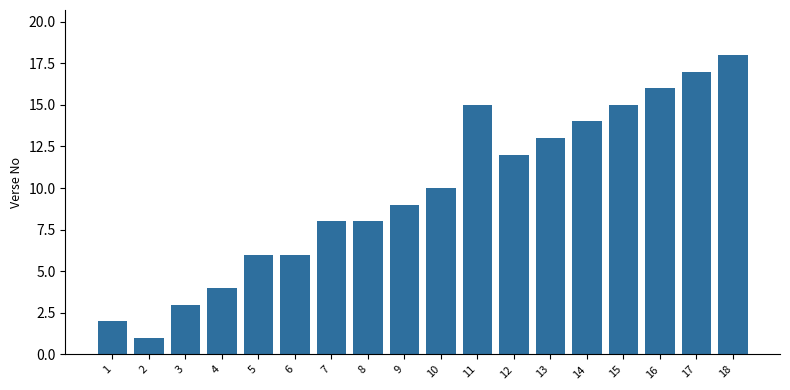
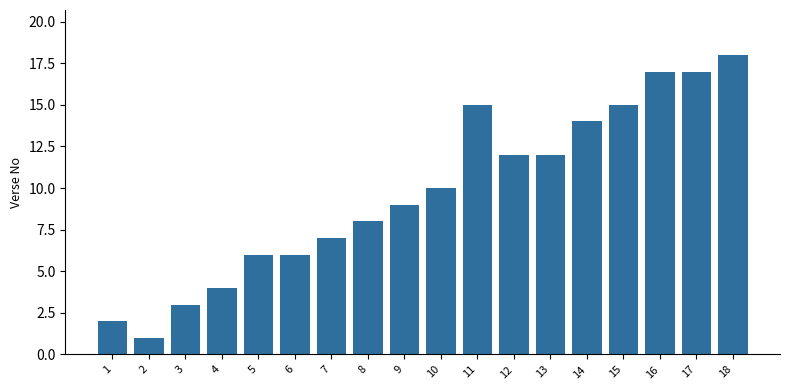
  {
    "1": 2,
    "2": 1,
    "3": 3,
    "4": 4,
    "5": 6,
    "6": 6,
-   "7": 8,
+   "7": 7,
    "8": 8,
    "9": 9,
    "10": 10,
    "11": 15,
    "12": 12,
-   "13": 13,
+   "13": 12,
    "14": 14,
    "15": 15,
-   "16": 16,
+   "16": 17,
    "17": 17,
    "18": 18
  }
